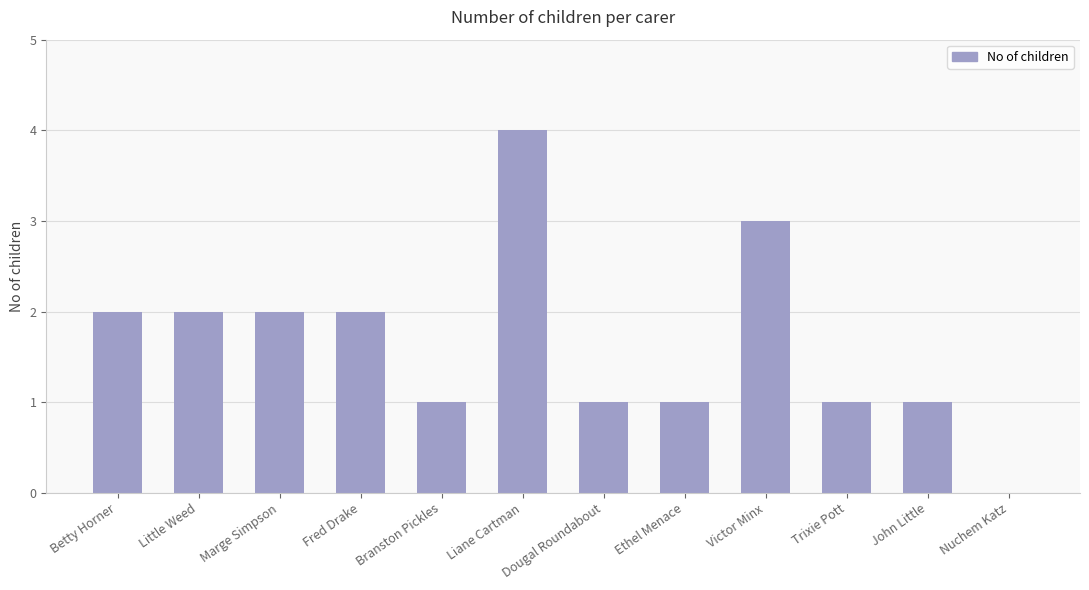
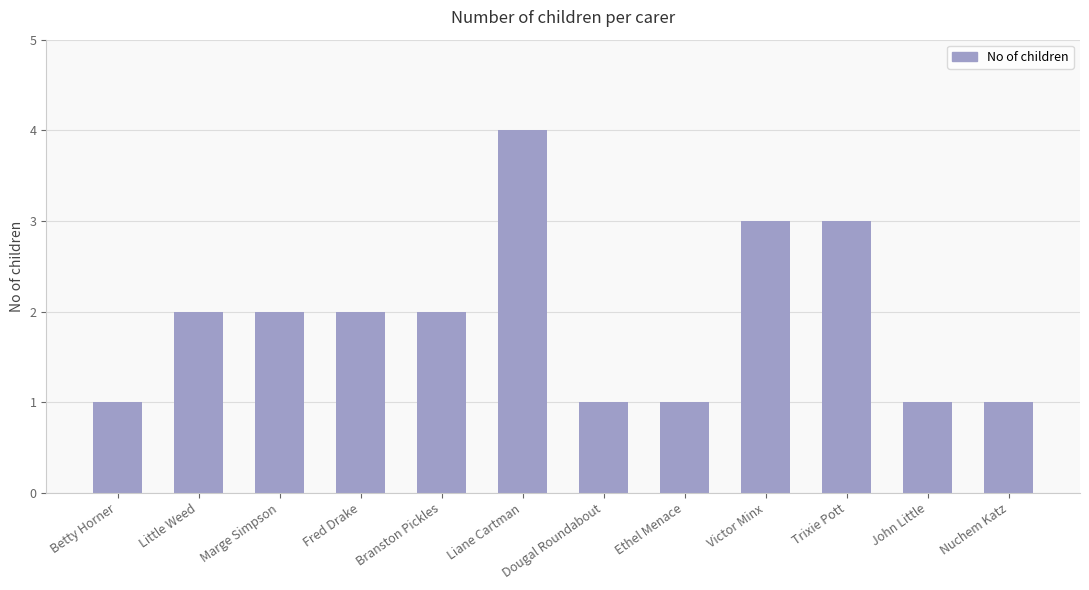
  {
-   "Betty Horner": 2,
+   "Betty Horner": 1,
    "Little Weed": 2,
    "Marge Simpson": 2,
    "Fred Drake": 2,
-   "Branston Pickles": 1,
+   "Branston Pickles": 2,
    "Liane Cartman": 4,
    "Dougal Roundabout": 1,
    "Ethel Menace": 1,
    "Victor Minx": 3,
-   "Trixie Pott": 1,
+   "Trixie Pott": 3,
    "John Little": 1,
-   "Nuchem Katz": 0
+   "Nuchem Katz": 1
  }
